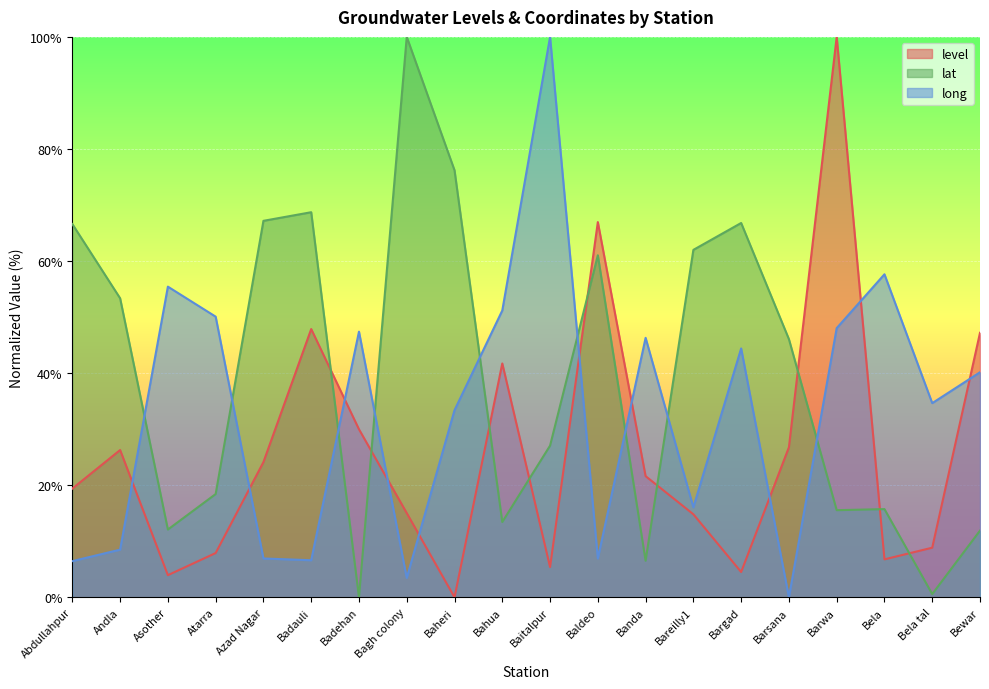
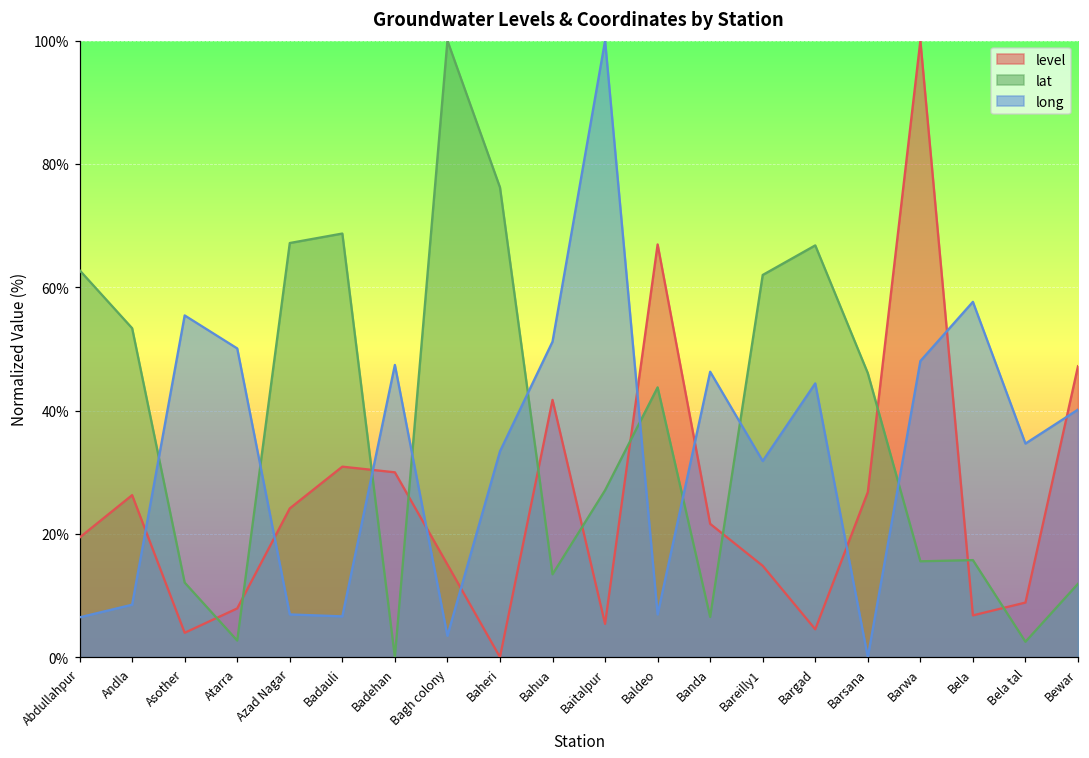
  {
    "level": {
      "Abdullahpur": "19%",
      "Andla": "26%",
      "Asother": "4%",
      "Atarra": "8%",
      "Azad Nagar": "24%",
-     "Badauli": "48%",
+     "Badauli": "31%",
      "Badehan": "30%",
      "Bagh colony": "15%",
      "Baheri": "0%",
      "Bahua": "42%",
      "Baitalpur": "5%",
      "Baldeo": "67%",
      "Banda": "22%",
      "Bareilly1": "15%",
      "Bargad": "5%",
      "Barsana": "27%",
      "Barwa": "100%",
      "Bela": "7%",
      "Bela tal": "9%",
      "Bewar": "47%"
    },
    "lat": {
-     "Abdullahpur": "67%",
+     "Abdullahpur": "63%",
      "Andla": "53%",
      "Asother": "12%",
-     "Atarra": "18%",
+     "Atarra": "3%",
      "Azad Nagar": "67%",
      "Badauli": "69%",
      "Badehan": "0%",
      "Bagh colony": "100%",
      "Baheri": "76%",
      "Bahua": "13%",
      "Baitalpur": "27%",
-     "Baldeo": "61%",
+     "Baldeo": "44%",
      "Banda": "7%",
      "Bareilly1": "62%",
      "Bargad": "67%",
      "Barsana": "46%",
      "Barwa": "16%",
      "Bela": "16%",
-     "Bela tal": "1%",
+     "Bela tal": "2%",
      "Bewar": "12%"
    },
    "long": {
      "Abdullahpur": "6%",
      "Andla": "9%",
      "Asother": "55%",
      "Atarra": "50%",
      "Azad Nagar": "7%",
      "Badauli": "7%",
      "Badehan": "47%",
      "Bagh colony": "3%",
      "Baheri": "33%",
      "Bahua": "51%",
      "Baitalpur": "100%",
      "Baldeo": "7%",
      "Banda": "46%",
-     "Bareilly1": "16%",
+     "Bareilly1": "32%",
      "Bargad": "44%",
      "Barsana": "0%",
      "Barwa": "48%",
      "Bela": "58%",
      "Bela tal": "35%",
      "Bewar": "40%"
    }
  }
